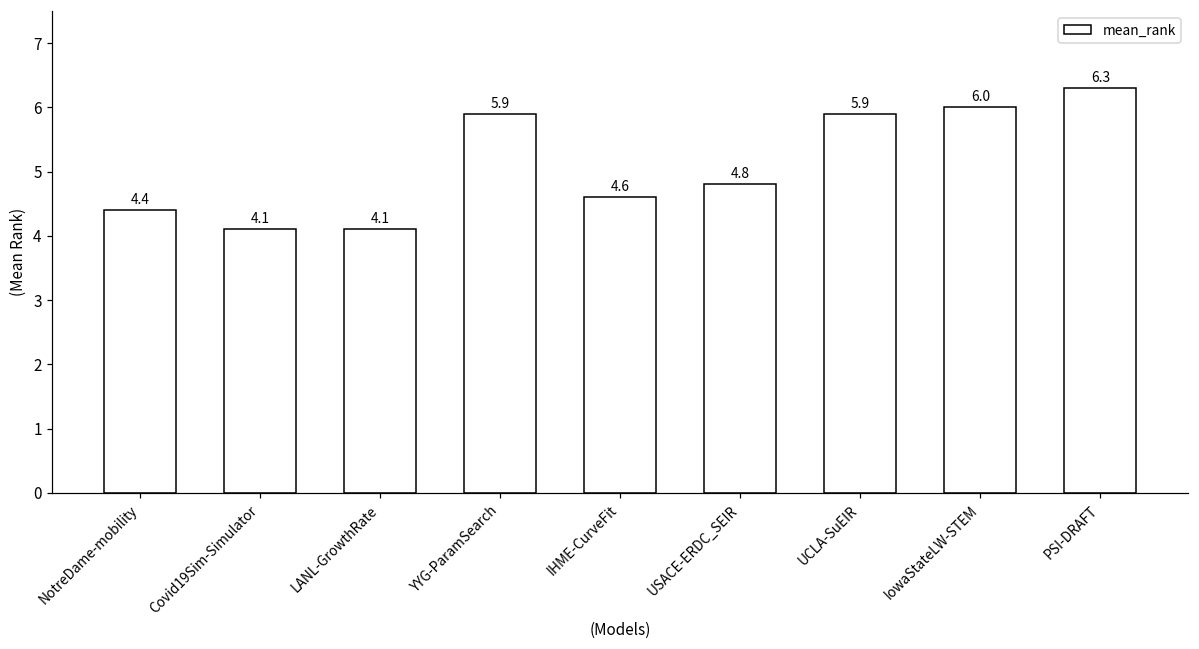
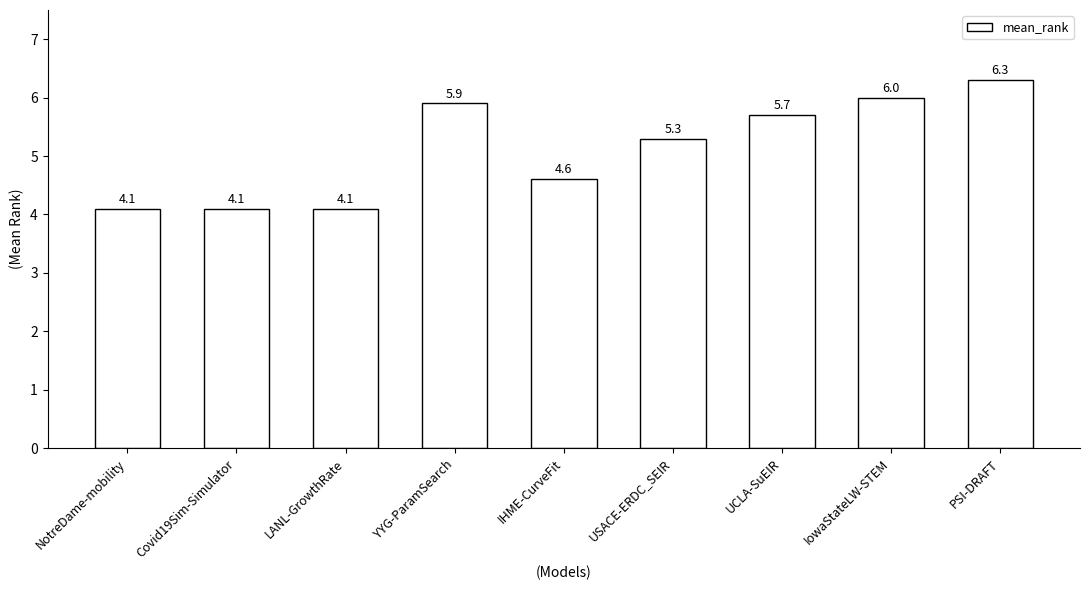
  {
-   "NotreDame-mobility": 4.4,
+   "NotreDame-mobility": 4.1,
    "Covid19Sim-Simulator": 4.1,
    "LANL-GrowthRate": 4.1,
    "YYG-ParamSearch": 5.9,
    "IHME-CurveFit": 4.6,
-   "USACE-ERDC_SEIR": 4.8,
-   "UCLA-SuEIR": 5.9,
+   "USACE-ERDC_SEIR": 5.3,
+   "UCLA-SuEIR": 5.7,
    "IowaStateLW-STEM": 6.0,
    "PSI-DRAFT": 6.3
  }
